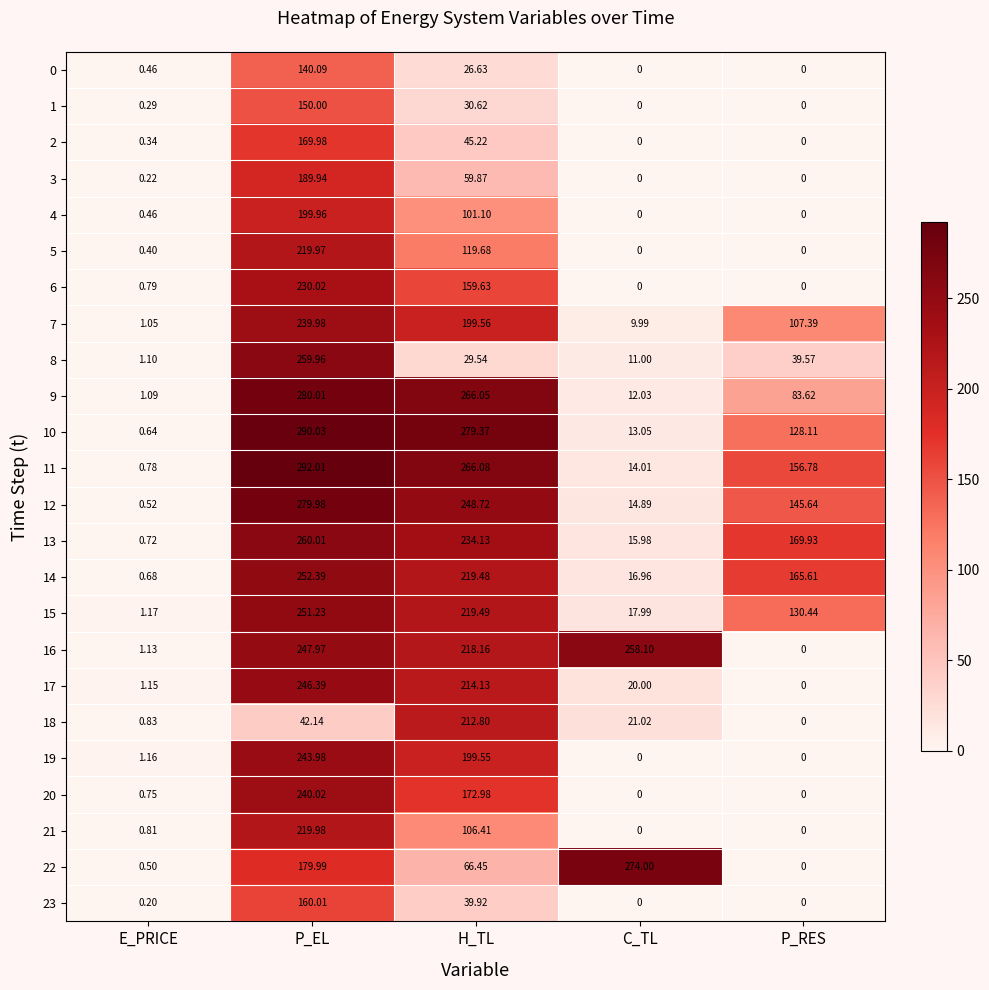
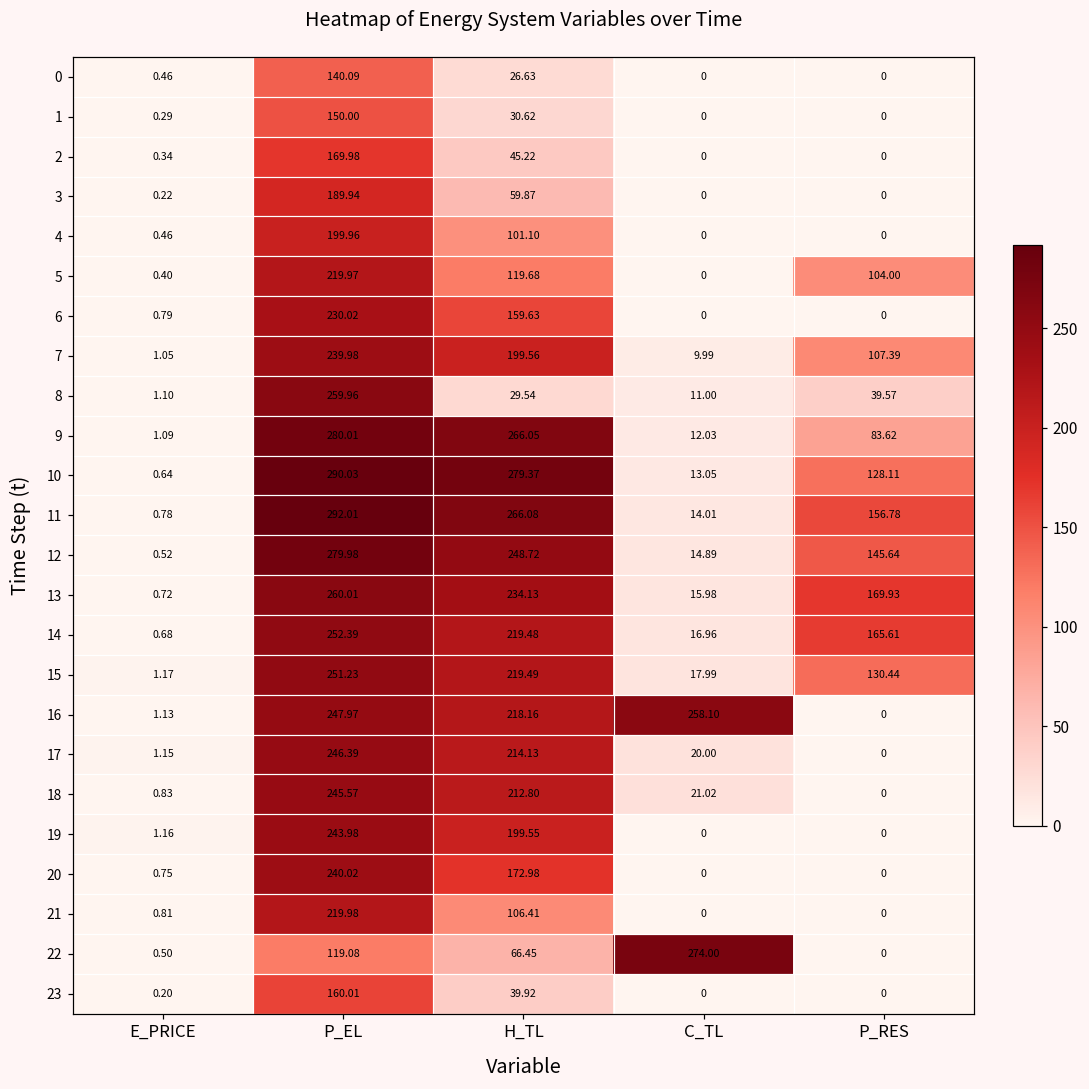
  {
    "0": {
      "E_PRICE": 0.46,
      "P_EL": 140.09,
      "H_TL": 26.63,
      "C_TL": 0,
      "P_RES": 0
    },
    "1": {
      "E_PRICE": 0.29,
      "P_EL": 150.00,
      "H_TL": 30.62,
      "C_TL": 0,
      "P_RES": 0
    },
    "2": {
      "E_PRICE": 0.34,
      "P_EL": 169.98,
      "H_TL": 45.22,
      "C_TL": 0,
      "P_RES": 0
    },
    "3": {
      "E_PRICE": 0.22,
      "P_EL": 189.94,
      "H_TL": 59.87,
      "C_TL": 0,
      "P_RES": 0
    },
    "4": {
      "E_PRICE": 0.46,
      "P_EL": 199.96,
      "H_TL": 101.10,
      "C_TL": 0,
      "P_RES": 0
    },
    "5": {
      "E_PRICE": 0.40,
      "P_EL": 219.97,
      "H_TL": 119.68,
      "C_TL": 0,
-     "P_RES": 0
+     "P_RES": 104.00
    },
    "6": {
      "E_PRICE": 0.79,
      "P_EL": 230.02,
      "H_TL": 159.63,
      "C_TL": 0,
      "P_RES": 0
    },
    "7": {
      "E_PRICE": 1.05,
      "P_EL": 239.98,
      "H_TL": 199.56,
      "C_TL": 9.99,
      "P_RES": 107.39
    },
    "8": {
      "E_PRICE": 1.10,
      "P_EL": 259.96,
      "H_TL": 29.54,
      "C_TL": 11.00,
      "P_RES": 39.57
    },
    "9": {
      "E_PRICE": 1.09,
      "P_EL": 280.01,
      "H_TL": 266.05,
      "C_TL": 12.03,
      "P_RES": 83.62
    },
    "10": {
      "E_PRICE": 0.64,
      "P_EL": 290.03,
      "H_TL": 279.37,
      "C_TL": 13.05,
      "P_RES": 128.11
    },
    "11": {
      "E_PRICE": 0.78,
      "P_EL": 292.01,
      "H_TL": 266.08,
      "C_TL": 14.01,
      "P_RES": 156.78
    },
    "12": {
      "E_PRICE": 0.52,
      "P_EL": 279.98,
      "H_TL": 248.72,
      "C_TL": 14.89,
      "P_RES": 145.64
    },
    "13": {
      "E_PRICE": 0.72,
      "P_EL": 260.01,
      "H_TL": 234.13,
      "C_TL": 15.98,
      "P_RES": 169.93
    },
    "14": {
      "E_PRICE": 0.68,
      "P_EL": 252.39,
      "H_TL": 219.48,
      "C_TL": 16.96,
      "P_RES": 165.61
    },
    "15": {
      "E_PRICE": 1.17,
      "P_EL": 251.23,
      "H_TL": 219.49,
      "C_TL": 17.99,
      "P_RES": 130.44
    },
    "16": {
      "E_PRICE": 1.13,
      "P_EL": 247.97,
      "H_TL": 218.16,
      "C_TL": 258.10,
      "P_RES": 0
    },
    "17": {
      "E_PRICE": 1.15,
      "P_EL": 246.39,
      "H_TL": 214.13,
      "C_TL": 20.00,
      "P_RES": 0
    },
    "18": {
      "E_PRICE": 0.83,
-     "P_EL": 42.14,
+     "P_EL": 245.57,
      "H_TL": 212.80,
      "C_TL": 21.02,
      "P_RES": 0
    },
    "19": {
      "E_PRICE": 1.16,
      "P_EL": 243.98,
      "H_TL": 199.55,
      "C_TL": 0,
      "P_RES": 0
    },
    "20": {
      "E_PRICE": 0.75,
      "P_EL": 240.02,
      "H_TL": 172.98,
      "C_TL": 0,
      "P_RES": 0
    },
    "21": {
      "E_PRICE": 0.81,
      "P_EL": 219.98,
      "H_TL": 106.41,
      "C_TL": 0,
      "P_RES": 0
    },
    "22": {
      "E_PRICE": 0.50,
-     "P_EL": 179.99,
+     "P_EL": 119.08,
      "H_TL": 66.45,
      "C_TL": 274.00,
      "P_RES": 0
    },
    "23": {
      "E_PRICE": 0.20,
      "P_EL": 160.01,
      "H_TL": 39.92,
      "C_TL": 0,
      "P_RES": 0
    }
  }
